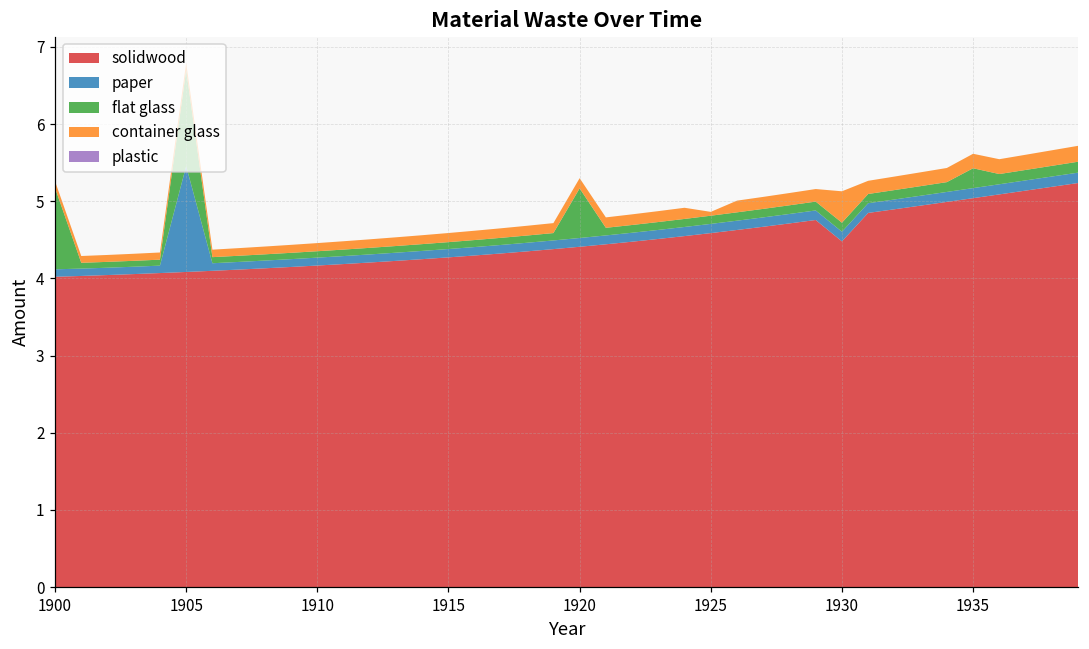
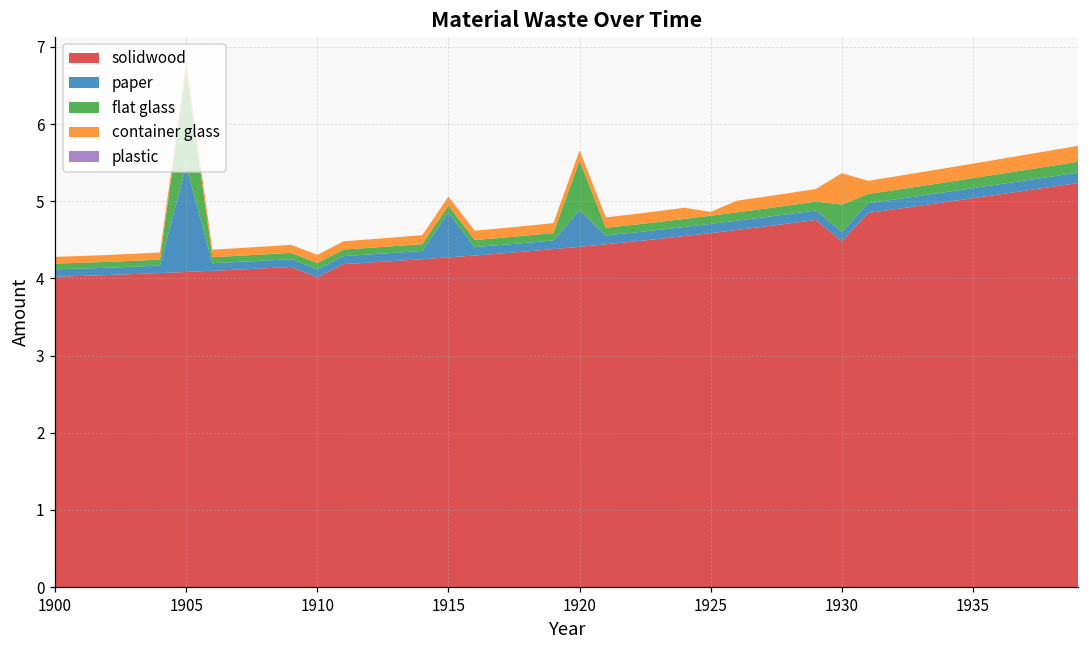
  {
    "solidwood": {
      "1900": 4.0,
      "1905": 4.1,
-     "1910": 4.2,
+     "1910": 4.0,
      "1915": 4.3,
      "1920": 4.4,
      "1925": 4.6,
      "1930": 4.5,
      "1935": 5.0
    },
    "paper": {
      "1900": 0.1,
      "1905": 1.4,
      "1910": 0.1,
-     "1915": 0.1,
-     "1920": 0.1,
+     "1915": 0.6,
+     "1920": 0.5,
      "1925": 0.1,
      "1930": 0.1,
      "1935": 0.1
    },
    "flat glass": {
-     "1900": 1.1,
+     "1900": 0.1,
      "1910": 0.1,
      "1915": 0.1,
      "1920": 0.6,
      "1925": 0.1,
-     "1930": 0.1,
-     "1935": 0.3
+     "1930": 0.4,
+     "1935": 0.1
    },
    "plastic": {
      "1925": 0.0
    }
  }
